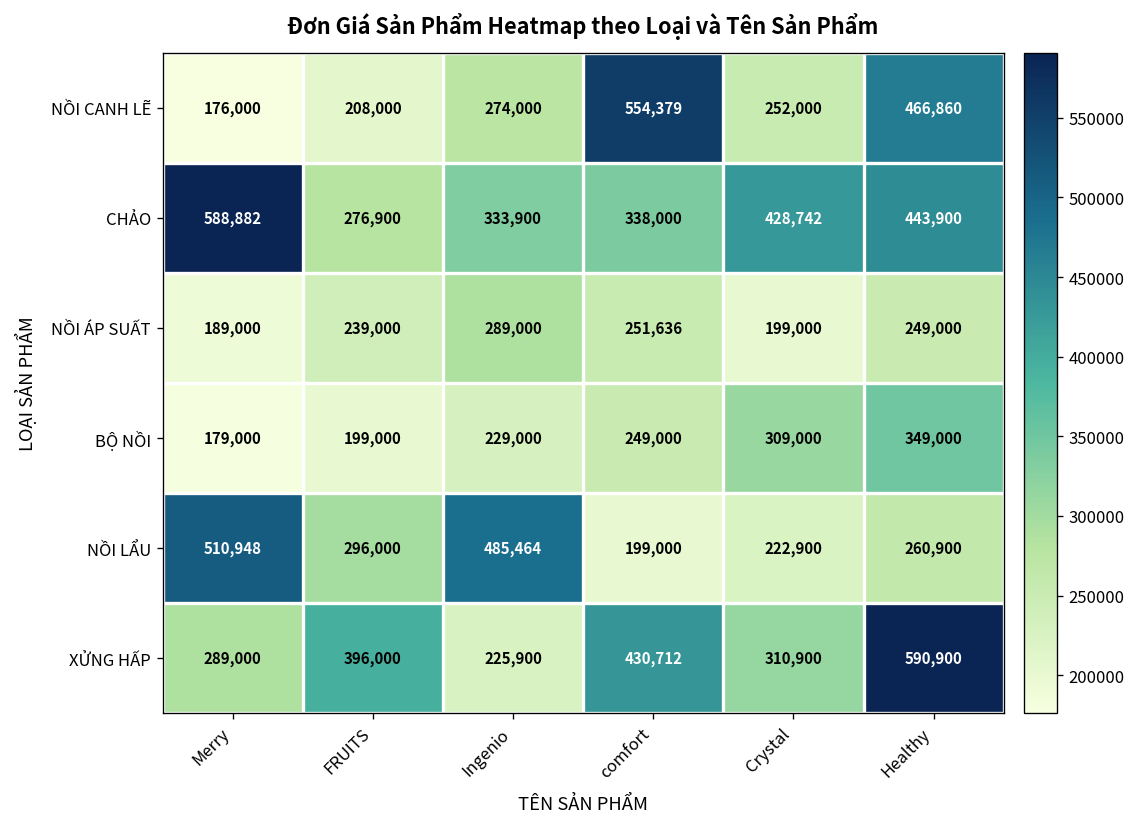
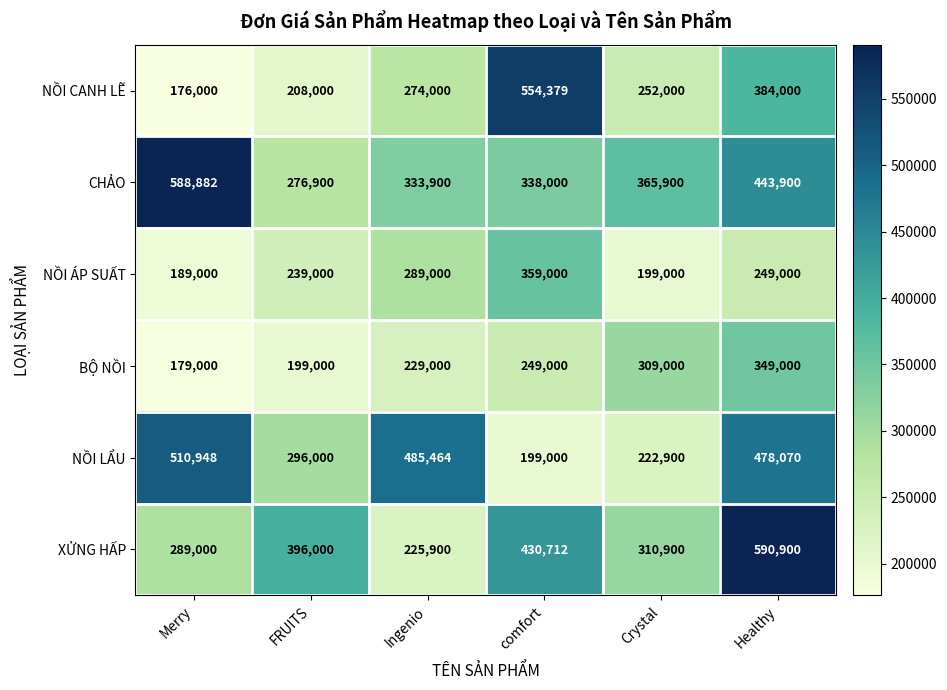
  {
    "NỒI CANH LẼ": {
      "Merry": "176,000",
      "FRUITS": "208,000",
      "Ingenio": "274,000",
      "comfort": "554,379",
      "Crystal": "252,000",
-     "Healthy": "466,860"
+     "Healthy": "384,000"
    },
    "CHẢO": {
      "Merry": "588,882",
      "FRUITS": "276,900",
      "Ingenio": "333,900",
      "comfort": "338,000",
-     "Crystal": "428,742",
+     "Crystal": "365,900",
      "Healthy": "443,900"
    },
    "NỒI ÁP SUẤT": {
      "Merry": "189,000",
      "FRUITS": "239,000",
      "Ingenio": "289,000",
-     "comfort": "251,636",
+     "comfort": "359,000",
      "Crystal": "199,000",
      "Healthy": "249,000"
    },
    "BỘ NỒI": {
      "Merry": "179,000",
      "FRUITS": "199,000",
      "Ingenio": "229,000",
      "comfort": "249,000",
      "Crystal": "309,000",
      "Healthy": "349,000"
    },
    "NỒI LẨU": {
      "Merry": "510,948",
      "FRUITS": "296,000",
      "Ingenio": "485,464",
      "comfort": "199,000",
      "Crystal": "222,900",
-     "Healthy": "260,900"
+     "Healthy": "478,070"
    },
    "XỬNG HẤP": {
      "Merry": "289,000",
      "FRUITS": "396,000",
      "Ingenio": "225,900",
      "comfort": "430,712",
      "Crystal": "310,900",
      "Healthy": "590,900"
    }
  }
